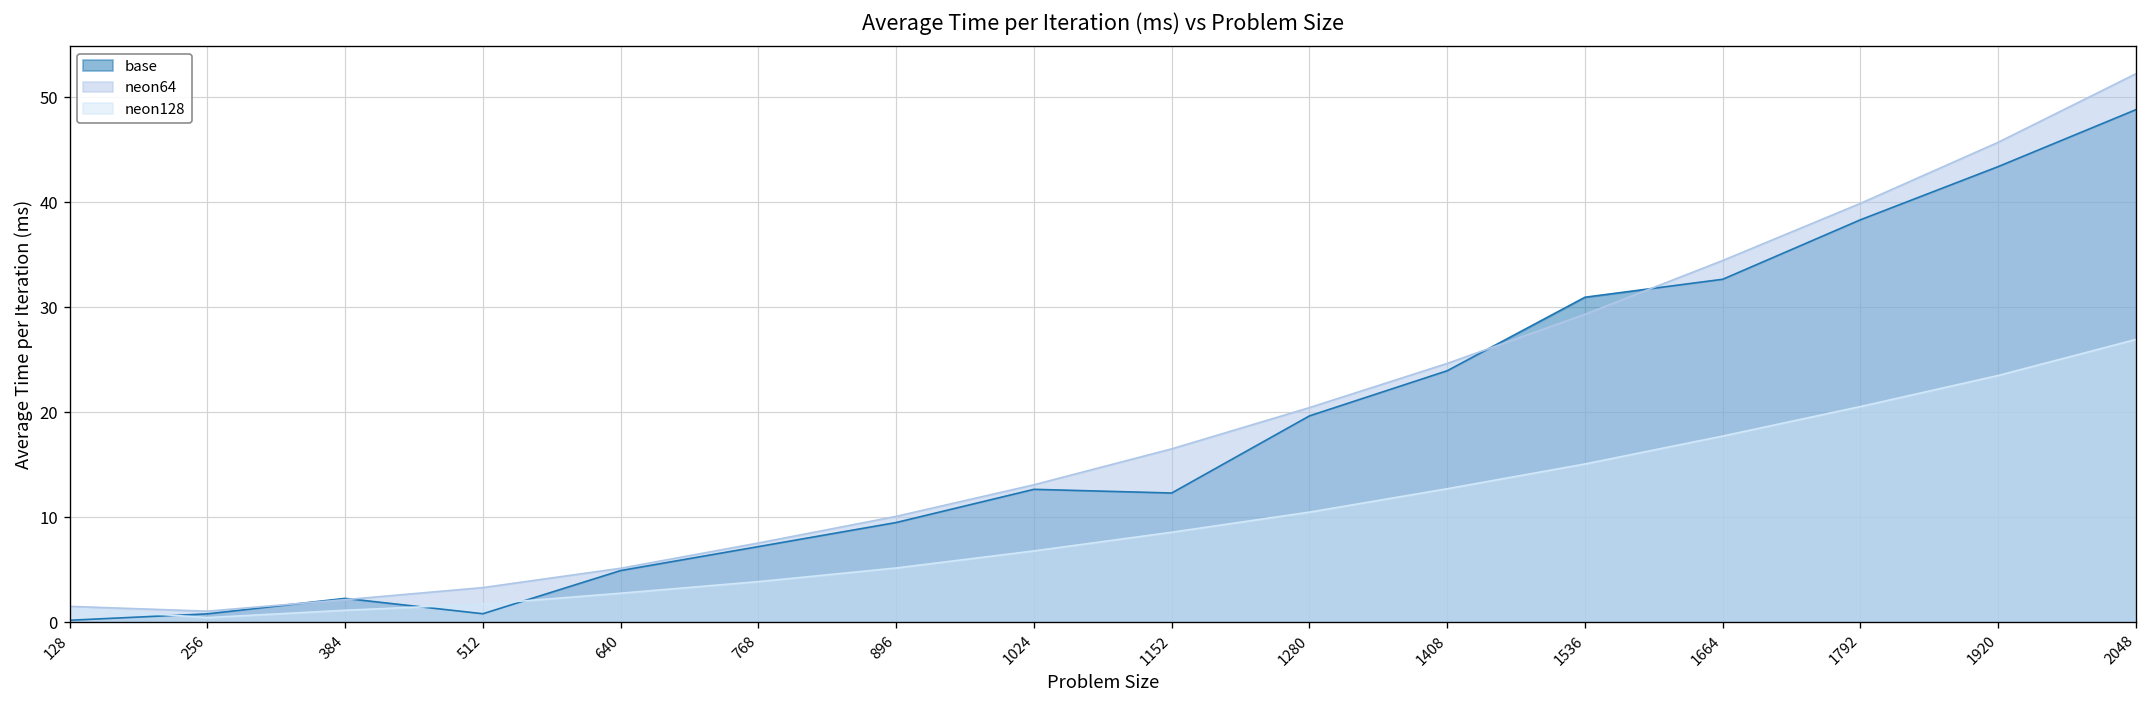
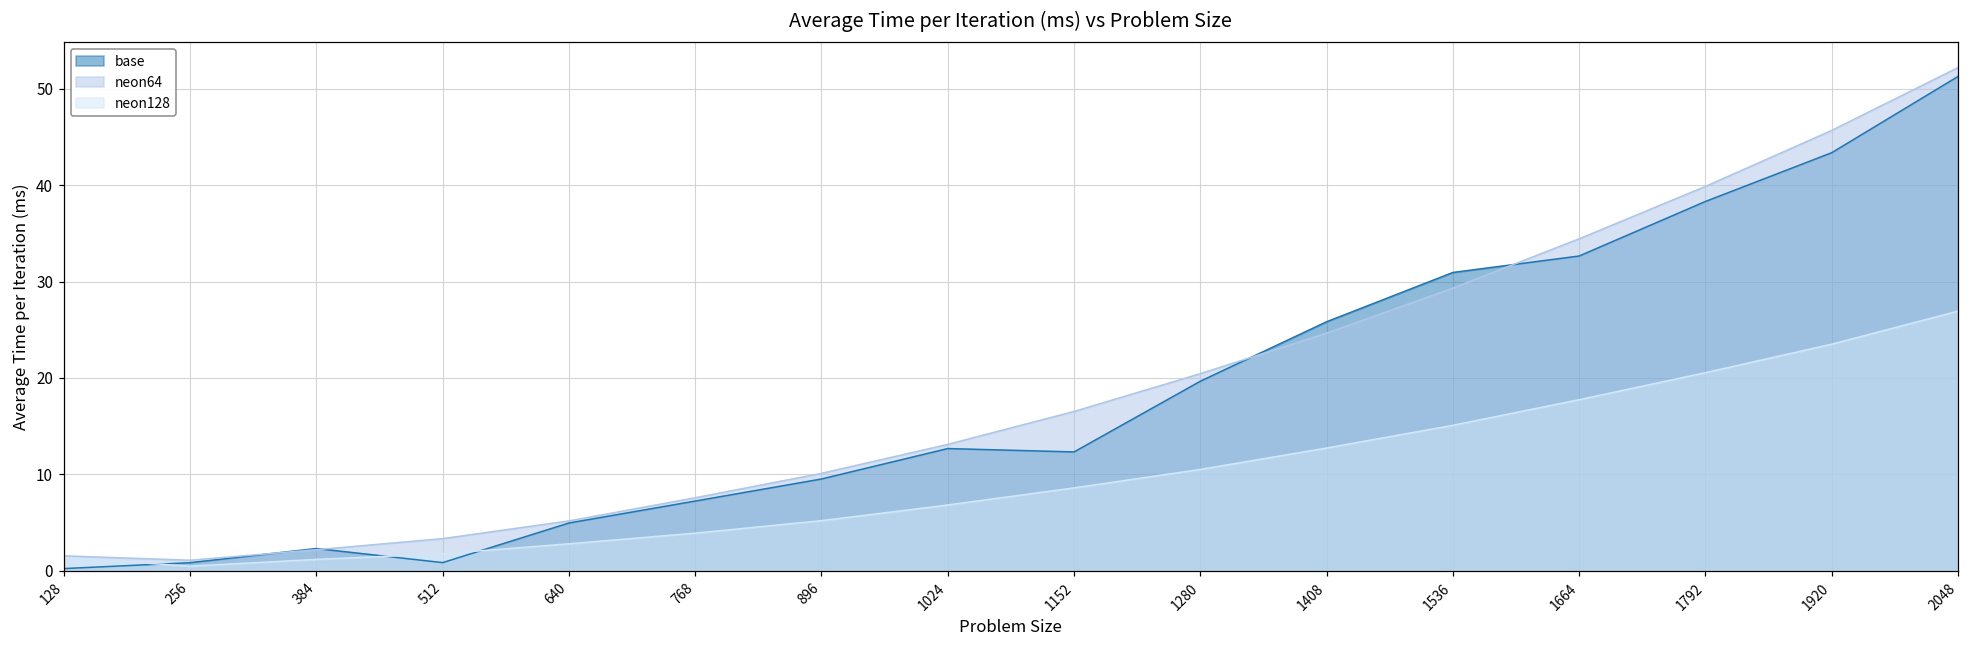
  {
    "base": {
      "128": 0,
      "512": 1,
      "768": 7,
      "896": 10,
      "1024": 13,
      "1152": 12,
      "1280": 20,
-     "1408": 24,
+     "1408": 26,
      "1536": 31,
      "1664": 33,
      "1792": 38,
      "1920": 43,
-     "2048": 49
+     "2048": 51
    }
  }
